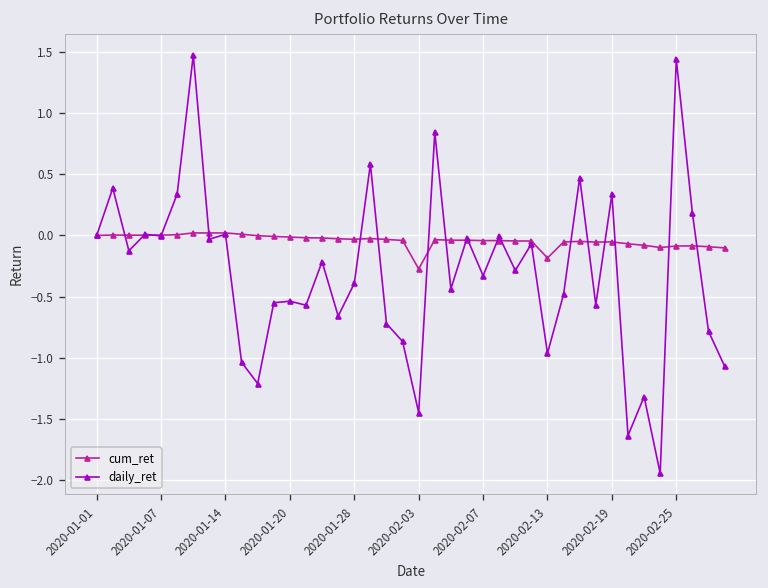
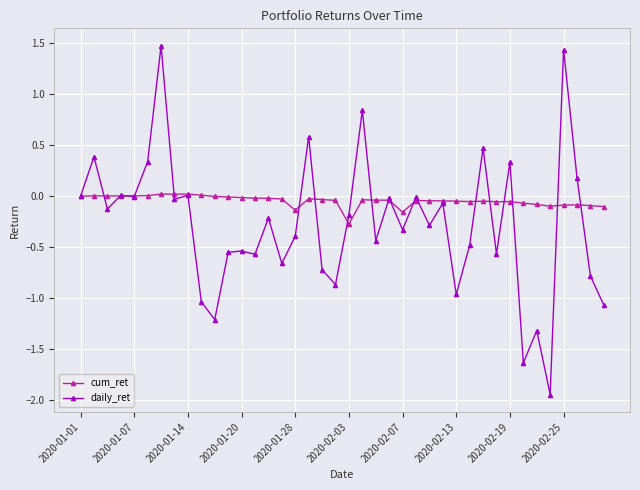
  {
    "cum_ret": {
      "2020-01-20": -0.01,
-     "2020-01-28": -0.03,
+     "2020-01-28": -0.14,
      "2020-02-03": -0.27,
-     "2020-02-07": -0.04,
-     "2020-02-13": -0.18,
+     "2020-02-07": -0.16,
+     "2020-02-13": -0.05,
      "2020-02-19": -0.05,
      "2020-02-25": -0.09
    },
    "daily_ret": {
      "2020-01-20": -0.54,
      "2020-01-28": -0.39,
-     "2020-02-03": -1.45,
+     "2020-02-03": -0.18,
      "2020-02-07": -0.33,
      "2020-02-13": -0.96,
      "2020-02-19": 0.34,
      "2020-02-25": 1.44
    }
  }
